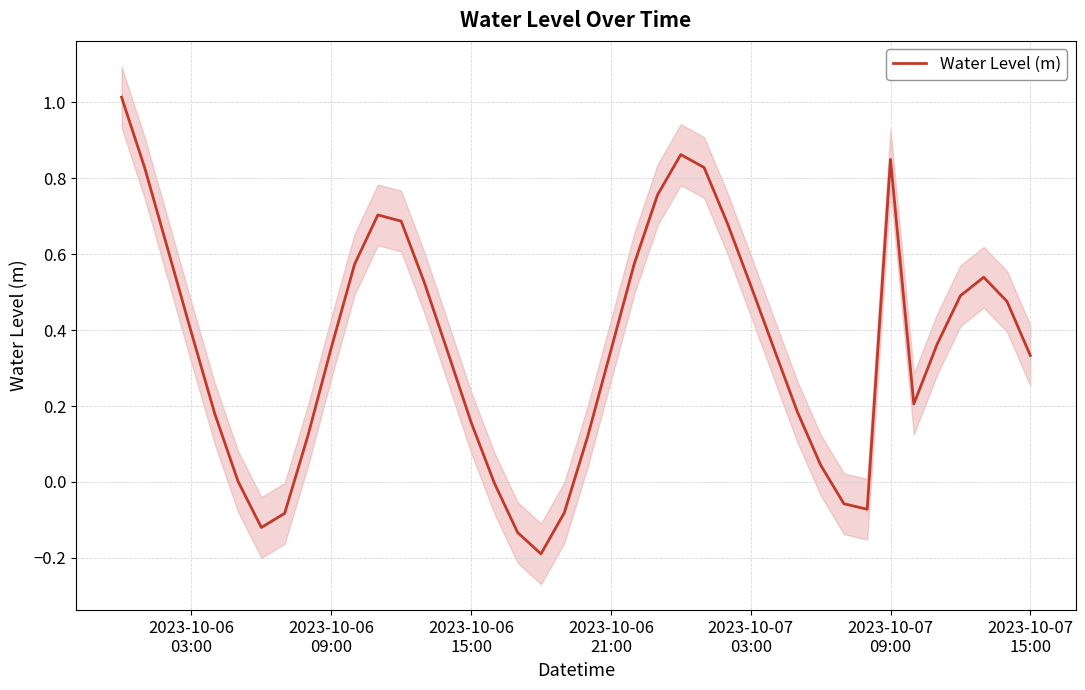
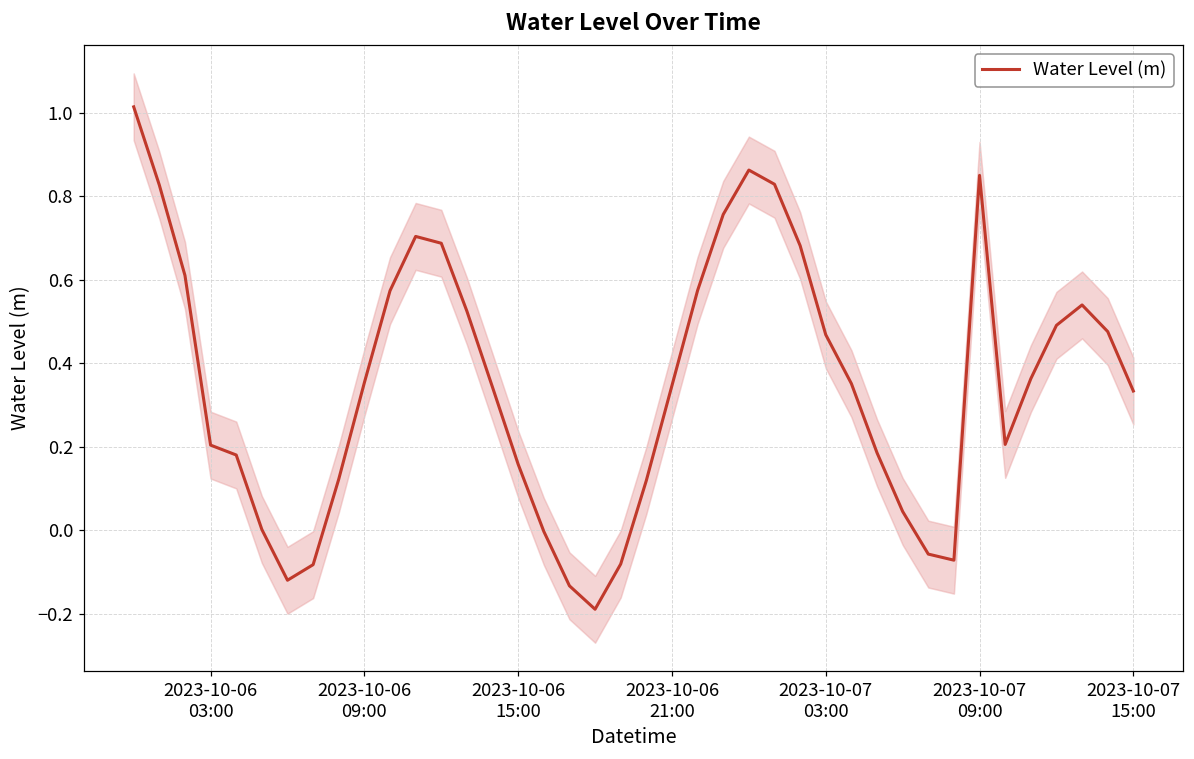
  {
    "Water Level (m)": {
-     "2023-10-06 03:00": 0.39,
+     "2023-10-06 03:00": 0.20,
      "2023-10-06 09:00": 0.35,
      "2023-10-06 15:00": 0.16,
      "2023-10-06 21:00": 0.35,
-     "2023-10-07 03:00": 0.52,
+     "2023-10-07 03:00": 0.47,
      "2023-10-07 09:00": 0.85,
      "2023-10-07 15:00": 0.33
    }
  }
